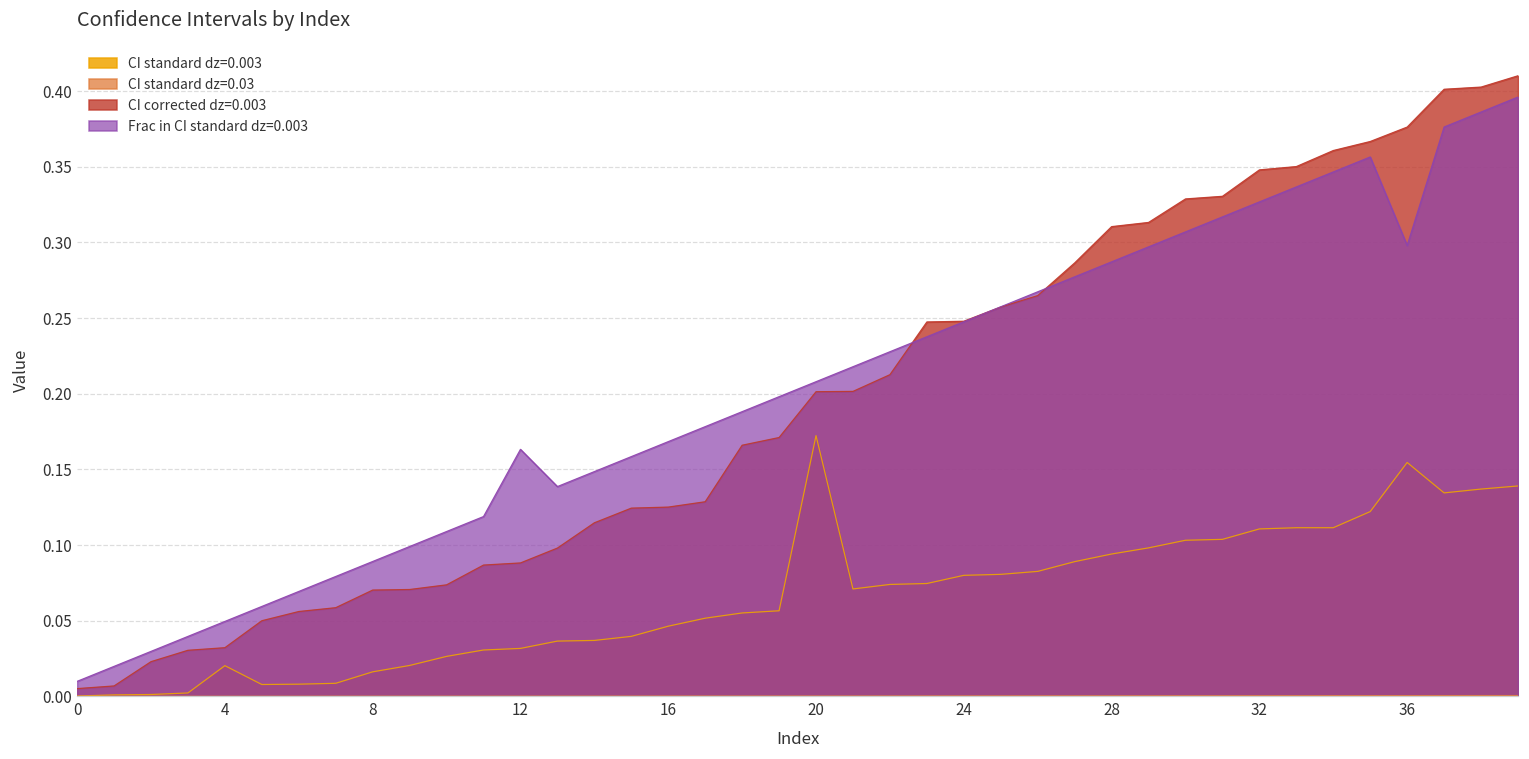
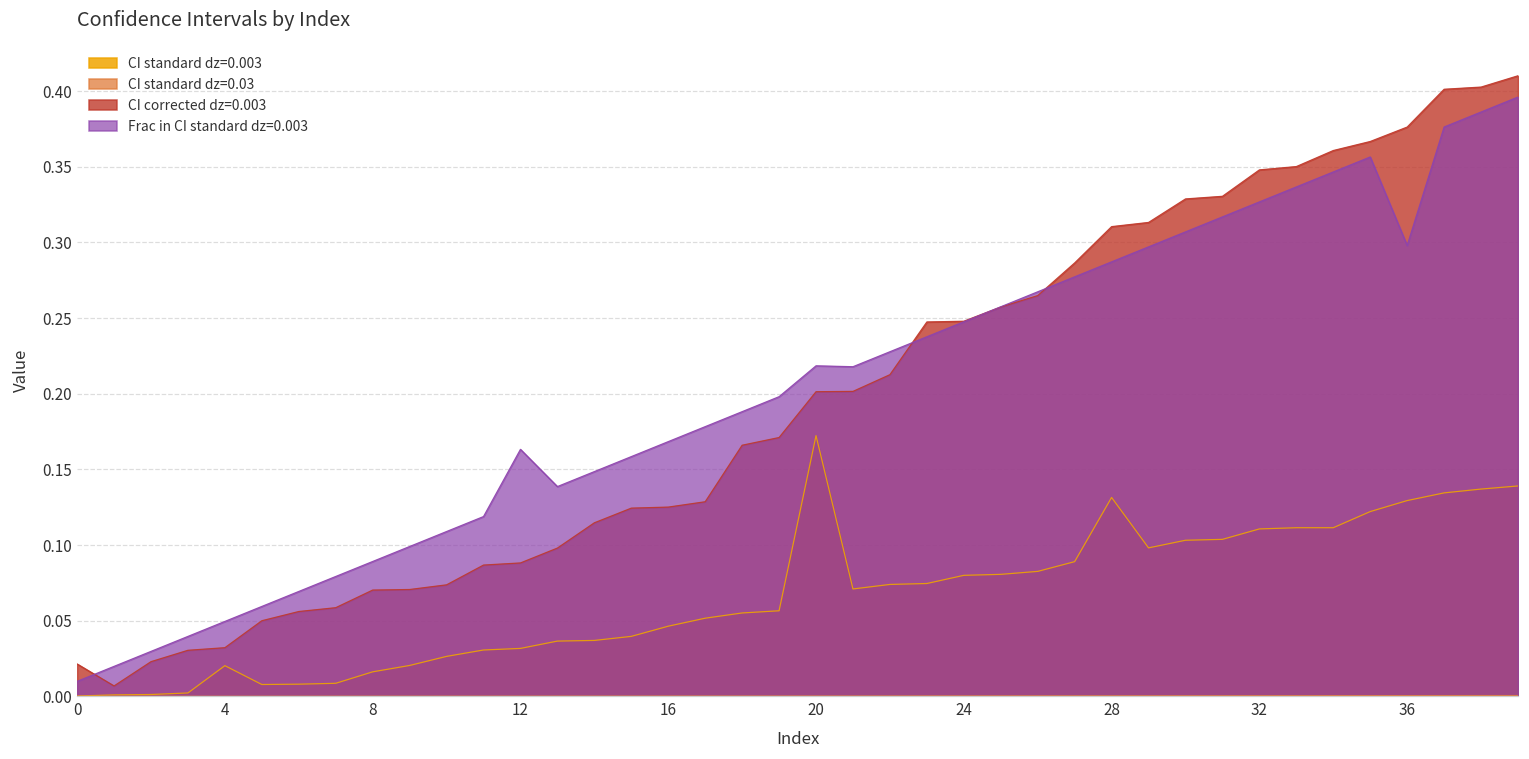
  {
    "CI standard dz=0.003": {
      "4": 0.020,
      "8": 0.016,
      "12": 0.032,
      "16": 0.046,
      "20": 0.172,
      "24": 0.080,
-     "28": 0.094,
+     "28": 0.131,
      "32": 0.111,
-     "36": 0.155
+     "36": 0.129
    },
    "CI standard dz=0.03": {
      "4": 0.000,
      "8": 0.000,
      "12": 0.000,
      "16": 0.000,
      "20": 0.000,
      "24": 0.000,
      "28": 0.000,
      "32": 0.000,
      "36": 0.000
    },
    "CI corrected dz=0.003": {
-     "0": 0.005,
+     "0": 0.021,
      "4": 0.032,
      "8": 0.070,
      "12": 0.088,
      "16": 0.125,
      "20": 0.201,
      "28": 0.310,
      "32": 0.348,
      "36": 0.376
    },
    "Frac in CI standard dz=0.003": {
      "0": 0.010,
      "4": 0.050,
      "8": 0.089,
      "12": 0.163,
      "16": 0.168,
-     "20": 0.208,
+     "20": 0.218,
      "28": 0.287,
      "32": 0.327,
      "36": 0.298
    }
  }
